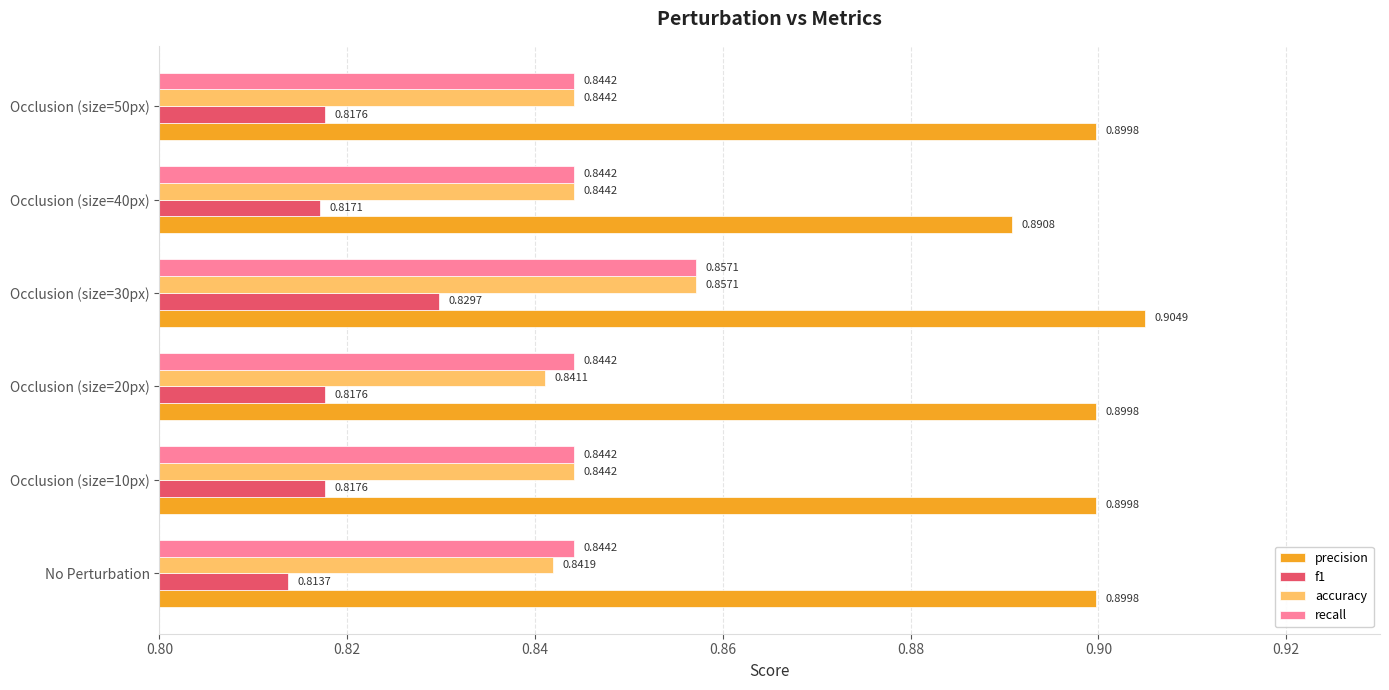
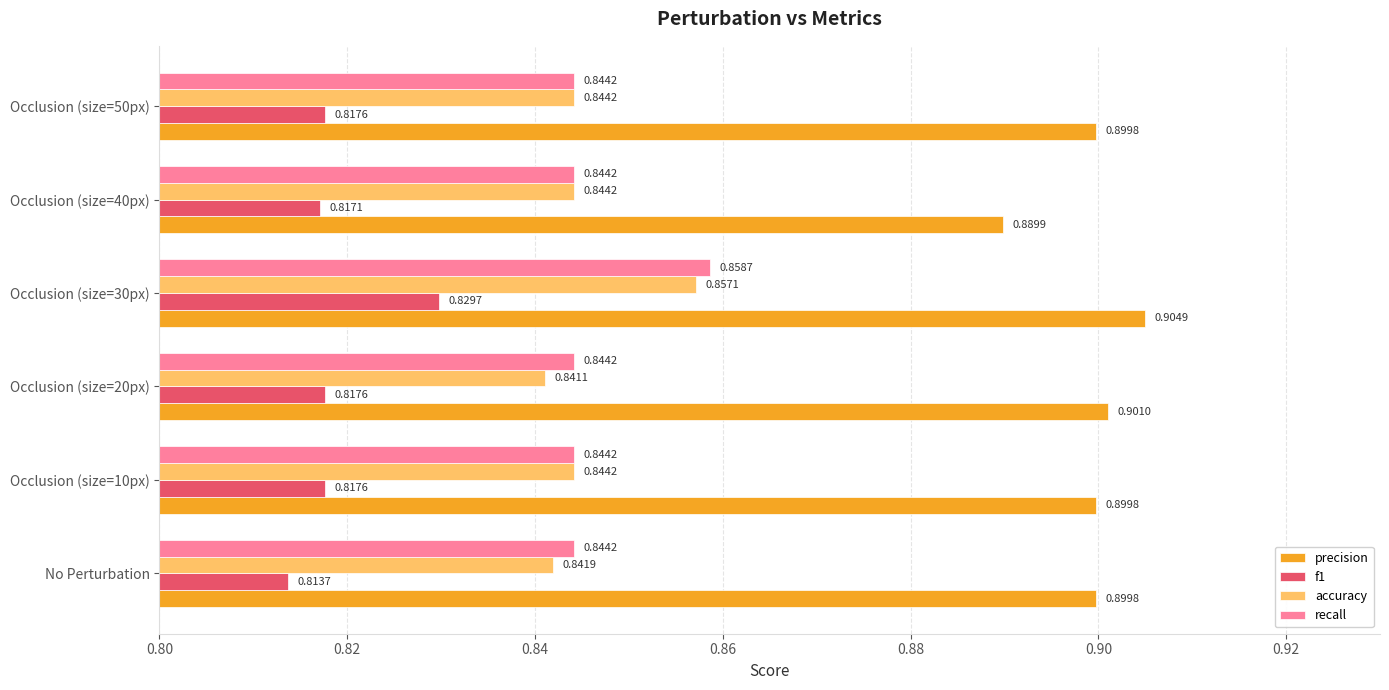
  {
    "precision": {
      "Occlusion (size=50px)": 0.8998,
-     "Occlusion (size=40px)": 0.8908,
+     "Occlusion (size=40px)": 0.8899,
      "Occlusion (size=30px)": 0.9049,
-     "Occlusion (size=20px)": 0.8998,
+     "Occlusion (size=20px)": 0.9010,
      "Occlusion (size=10px)": 0.8998,
      "No Perturbation": 0.8998
    },
    "f1": {
      "Occlusion (size=50px)": 0.8176,
      "Occlusion (size=40px)": 0.8171,
      "Occlusion (size=30px)": 0.8297,
      "Occlusion (size=20px)": 0.8176,
      "Occlusion (size=10px)": 0.8176,
      "No Perturbation": 0.8137
    },
    "accuracy": {
      "Occlusion (size=50px)": 0.8442,
      "Occlusion (size=40px)": 0.8442,
      "Occlusion (size=30px)": 0.8571,
      "Occlusion (size=20px)": 0.8411,
      "Occlusion (size=10px)": 0.8442,
      "No Perturbation": 0.8419
    },
    "recall": {
      "Occlusion (size=50px)": 0.8442,
      "Occlusion (size=40px)": 0.8442,
-     "Occlusion (size=30px)": 0.8571,
+     "Occlusion (size=30px)": 0.8587,
      "Occlusion (size=20px)": 0.8442,
      "Occlusion (size=10px)": 0.8442,
      "No Perturbation": 0.8442
    }
  }
